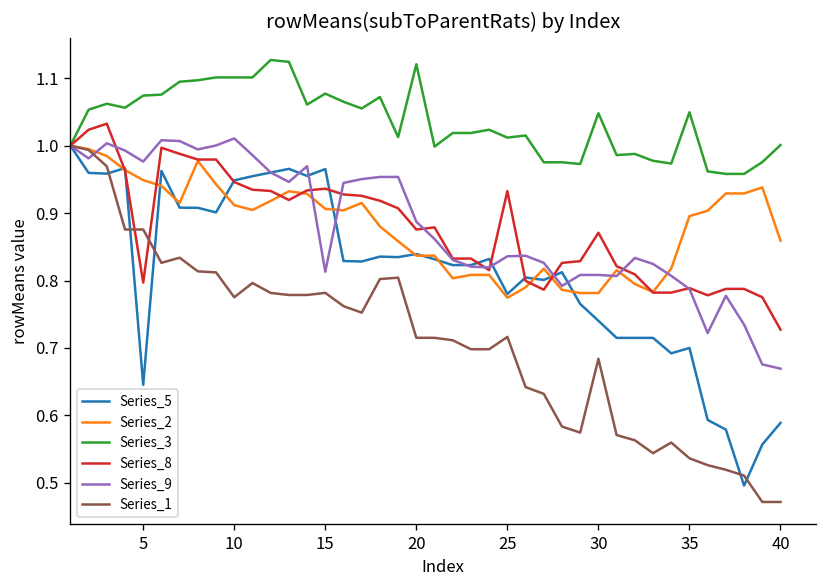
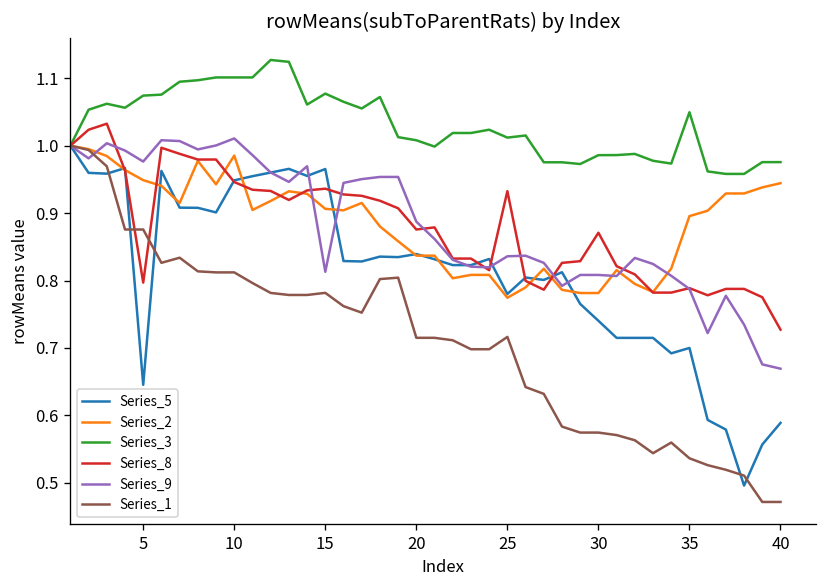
  {
    "Series_5": {
      "5": 0.65,
      "15": 0.97,
      "25": 0.78,
      "30": 0.74,
      "35": 0.70,
      "40": 0.59
    },
    "Series_2": {
      "5": 0.95,
-     "10": 0.91,
+     "10": 0.99,
      "15": 0.91,
      "25": 0.77,
      "30": 0.78,
      "35": 0.90,
-     "40": 0.86
+     "40": 0.94
    },
    "Series_3": {
      "5": 1.07,
      "10": 1.10,
      "15": 1.08,
-     "20": 1.12,
+     "20": 1.01,
      "25": 1.01,
-     "30": 1.05,
+     "30": 0.99,
      "35": 1.05,
-     "40": 1.00
+     "40": 0.98
    },
    "Series_8": {
      "5": 0.80,
      "15": 0.94,
      "20": 0.88,
      "25": 0.93,
      "30": 0.87,
      "40": 0.73
    },
    "Series_9": {
      "5": 0.98,
      "10": 1.01,
      "15": 0.81,
      "20": 0.89,
      "25": 0.84,
      "30": 0.81,
      "40": 0.67
    },
    "Series_1": {
      "5": 0.88,
-     "10": 0.78,
+     "10": 0.81,
      "15": 0.78,
      "20": 0.72,
      "25": 0.72,
-     "30": 0.68,
+     "30": 0.57,
      "35": 0.54,
      "40": 0.47
    }
  }
